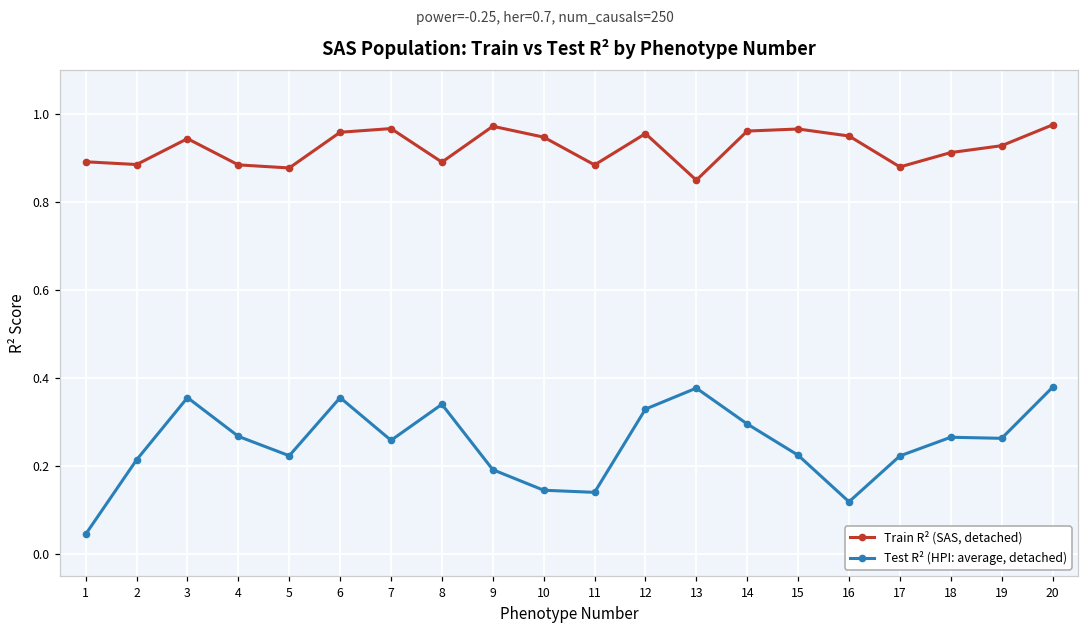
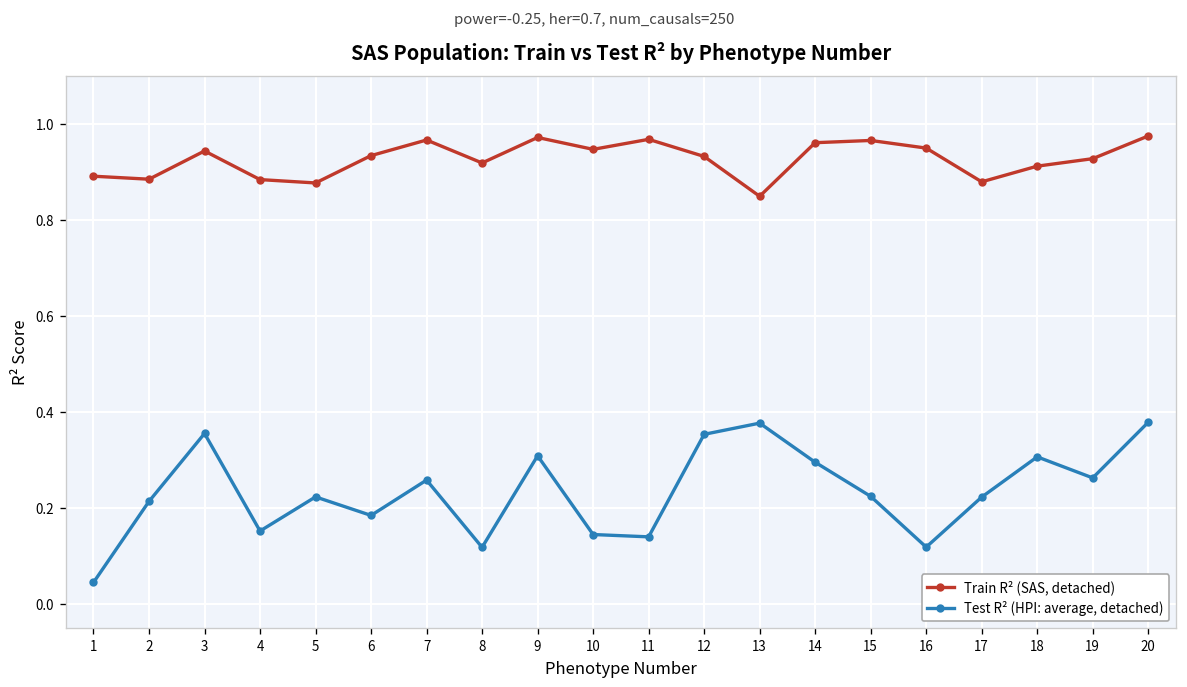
  {
    "Train R² (SAS, detached)": {
      "1": 0.89,
      "2": 0.89,
      "3": 0.94,
      "4": 0.88,
      "5": 0.88,
-     "6": 0.96,
+     "6": 0.93,
      "7": 0.97,
-     "8": 0.89,
+     "8": 0.92,
      "9": 0.97,
      "10": 0.95,
-     "11": 0.88,
-     "12": 0.96,
+     "11": 0.97,
+     "12": 0.93,
      "13": 0.85,
      "14": 0.96,
      "15": 0.97,
      "16": 0.95,
      "17": 0.88,
      "18": 0.91,
      "19": 0.93,
      "20": 0.98
    },
    "Test R² (HPI: average, detached)": {
      "1": 0.04,
      "2": 0.21,
      "3": 0.36,
-     "4": 0.27,
+     "4": 0.15,
      "5": 0.22,
-     "6": 0.36,
+     "6": 0.18,
      "7": 0.26,
-     "8": 0.34,
-     "9": 0.19,
+     "8": 0.12,
+     "9": 0.31,
      "10": 0.14,
      "11": 0.14,
-     "12": 0.33,
+     "12": 0.35,
      "13": 0.38,
      "14": 0.30,
      "15": 0.22,
      "16": 0.12,
      "17": 0.22,
-     "18": 0.27,
+     "18": 0.31,
      "19": 0.26,
      "20": 0.38
    }
  }
